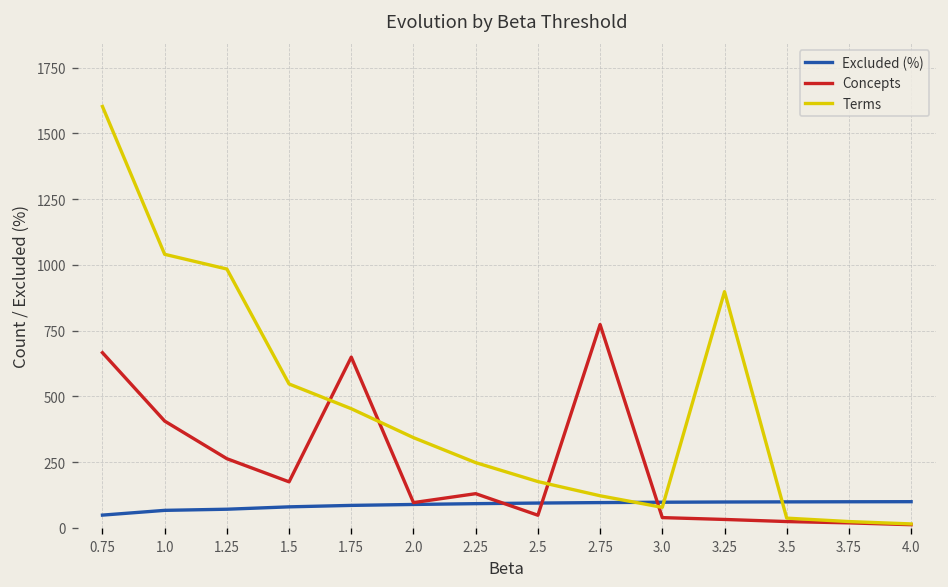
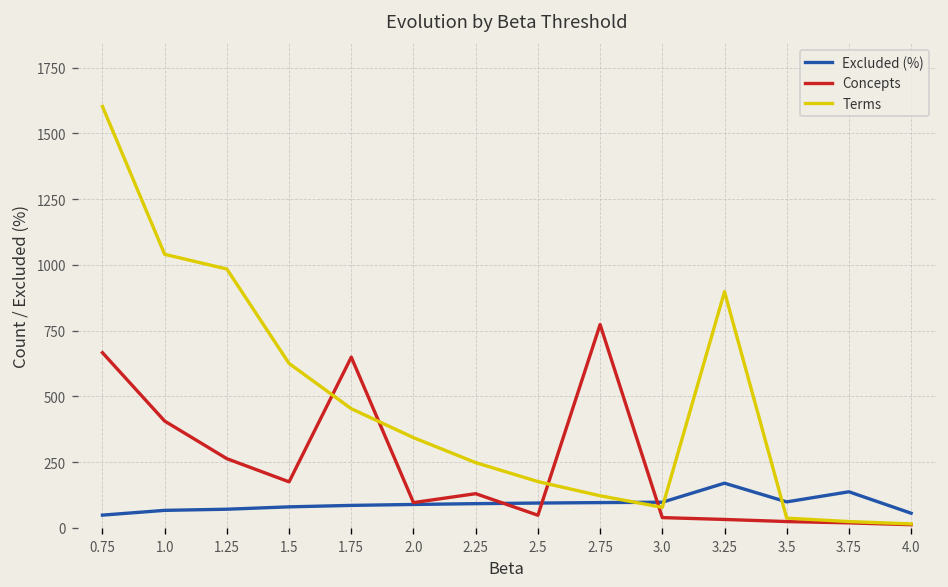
  {
    "Excluded (%)": {
      "0.75": 50,
      "1.0": 70,
      "1.25": 70,
      "1.5": 80,
      "1.75": 90,
      "2.25": 90,
      "2.5": 90,
      "2.75": 100,
      "3.0": 100,
-     "3.25": 100,
+     "3.25": 170,
      "3.5": 100,
-     "3.75": 100,
-     "4.0": 100
+     "3.75": 140,
+     "4.0": 60
    },
    "Concepts": {
      "0.75": 670,
      "1.0": 410,
      "1.25": 260,
      "1.5": 180,
      "1.75": 650,
      "2.25": 130,
      "2.5": 50,
      "2.75": 770,
      "3.0": 40,
      "3.25": 30,
      "3.5": 20
    },
    "Terms": {
      "0.75": 1600,
      "1.0": 1040,
      "1.25": 980,
-     "1.5": 550,
+     "1.5": 630,
      "1.75": 450,
      "2.0": 340,
      "2.25": 250,
      "2.5": 180,
      "2.75": 120,
      "3.0": 80,
      "3.25": 900,
      "3.5": 40
    }
  }
